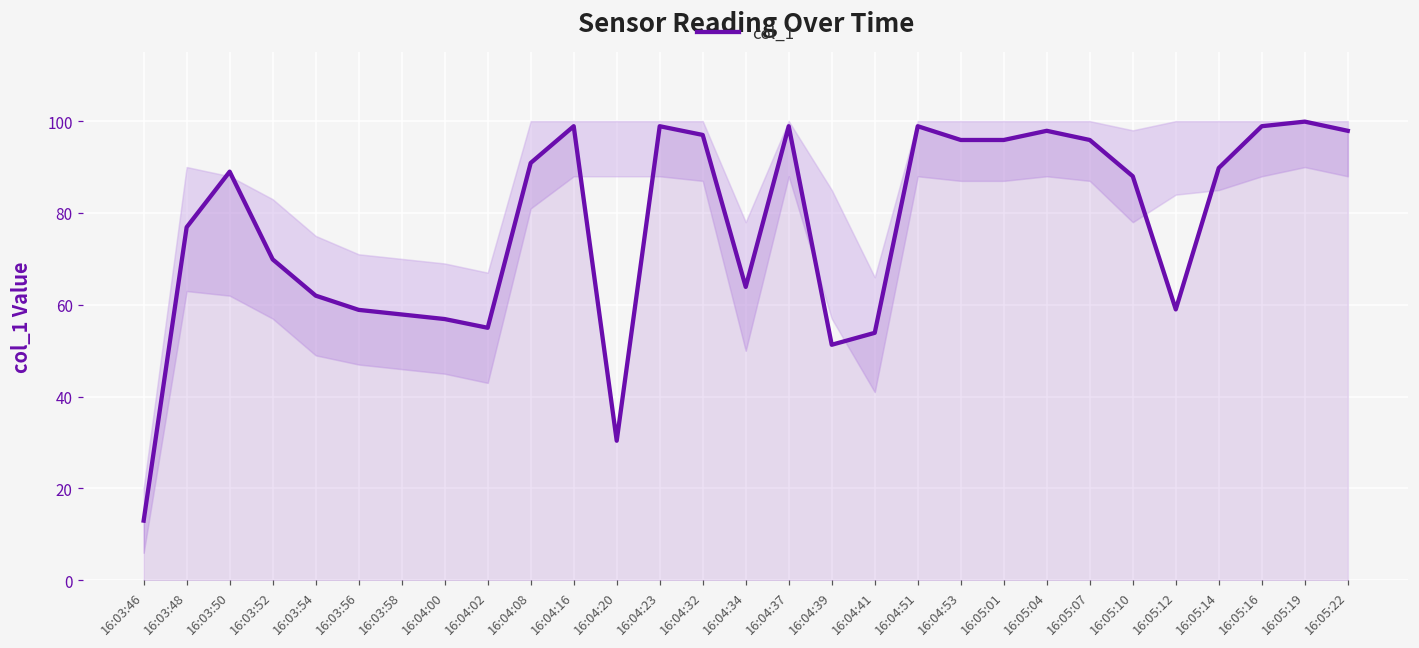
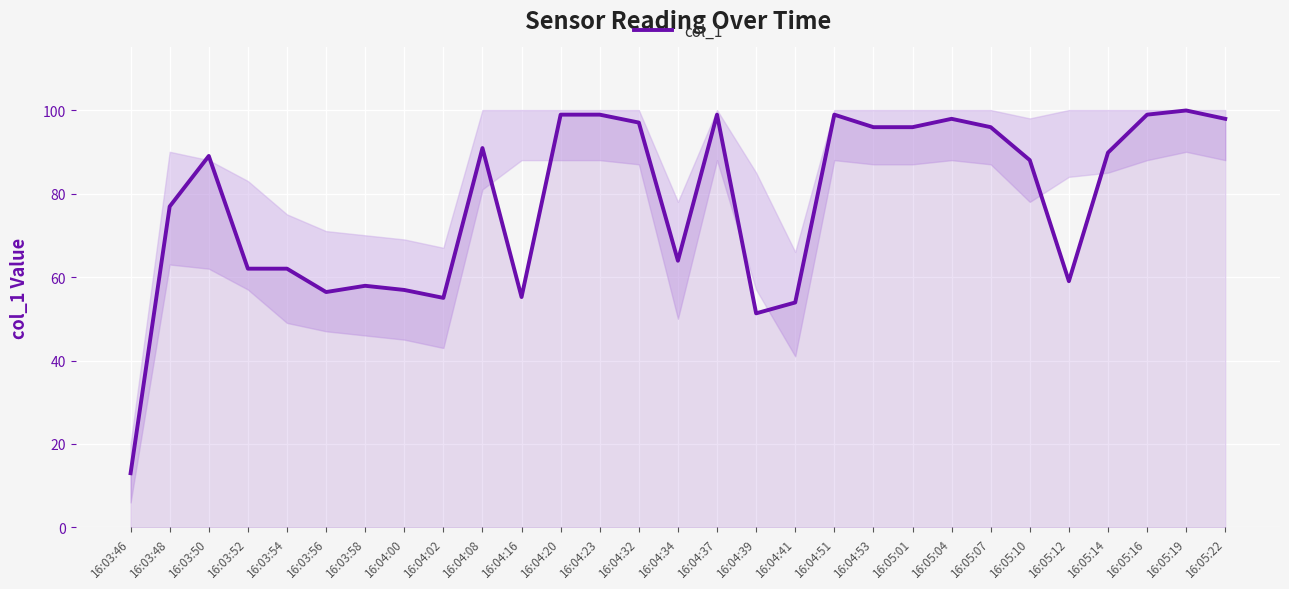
  {
    "col_1": {
      "16:03:46": 13,
      "16:03:48": 77,
      "16:03:50": 89,
-     "16:03:52": 70,
+     "16:03:52": 62,
      "16:03:54": 62,
-     "16:03:56": 59,
+     "16:03:56": 56,
      "16:03:58": 58,
      "16:04:00": 57,
      "16:04:02": 55,
      "16:04:08": 91,
-     "16:04:16": 99,
-     "16:04:20": 30,
+     "16:04:16": 55,
+     "16:04:20": 99,
      "16:04:23": 99,
      "16:04:32": 97,
      "16:04:34": 64,
      "16:04:37": 99,
      "16:04:39": 51,
      "16:04:41": 54,
      "16:04:51": 99,
      "16:04:53": 96,
      "16:05:01": 96,
      "16:05:04": 98,
      "16:05:07": 96,
      "16:05:10": 88,
      "16:05:12": 59,
      "16:05:14": 90,
      "16:05:16": 99,
      "16:05:22": 98
    }
  }
